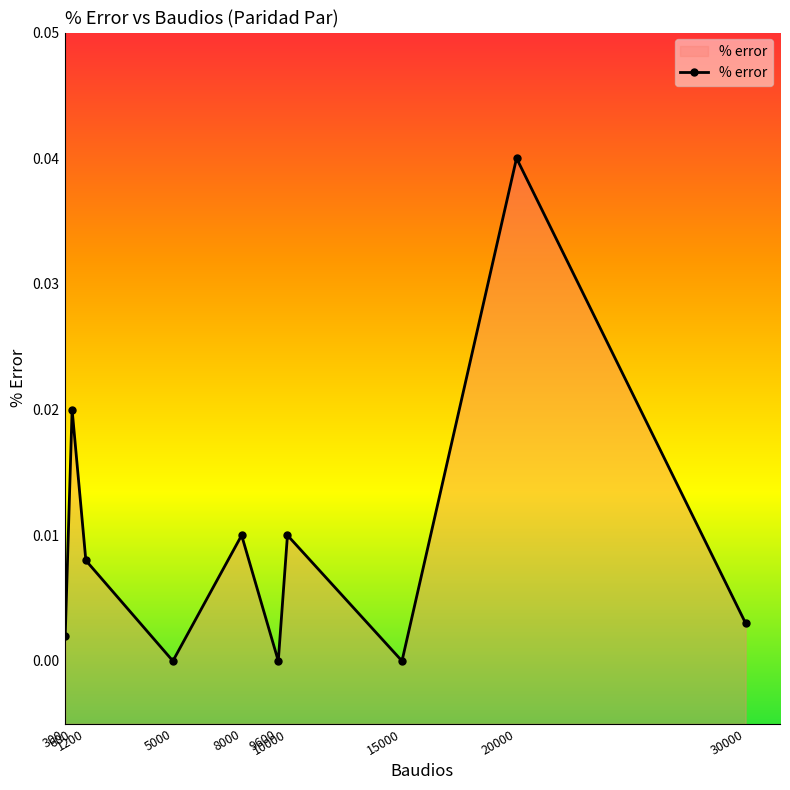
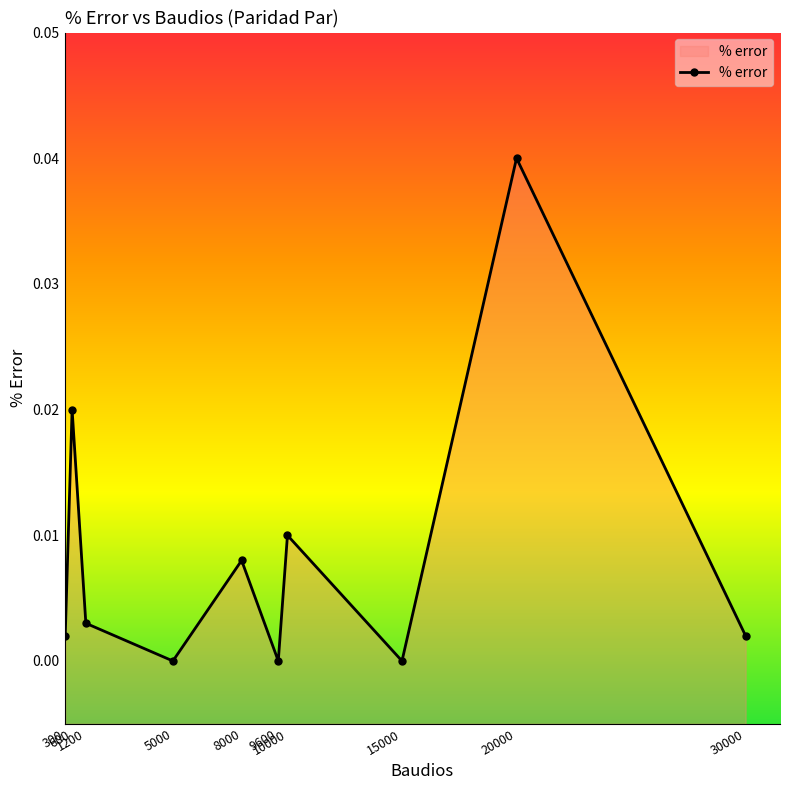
  {
    "300": 0.002,
    "600": 0.020,
-   "1200": 0.008,
+   "1200": 0.003,
    "5000": 0.000,
-   "8000": 0.010,
+   "8000": 0.008,
    "9600": 0.000,
    "10000": 0.010,
    "15000": 0.000,
    "20000": 0.040,
-   "30000": 0.003
+   "30000": 0.002
  }
